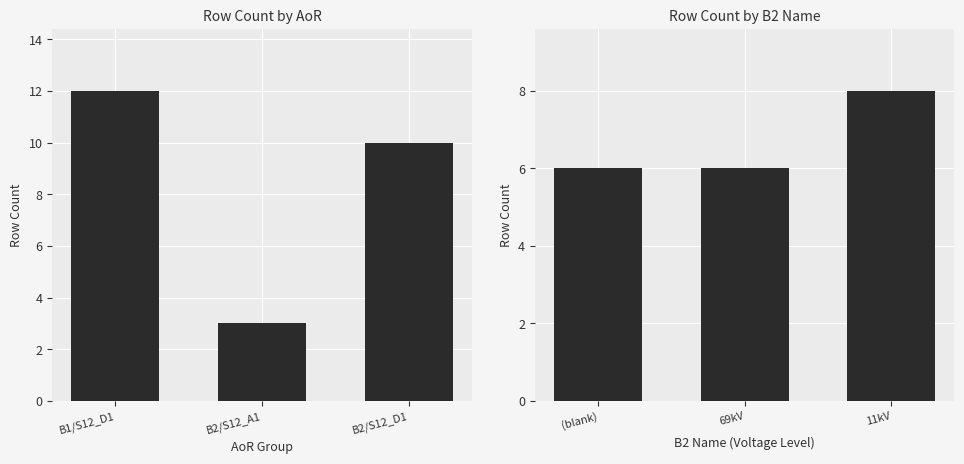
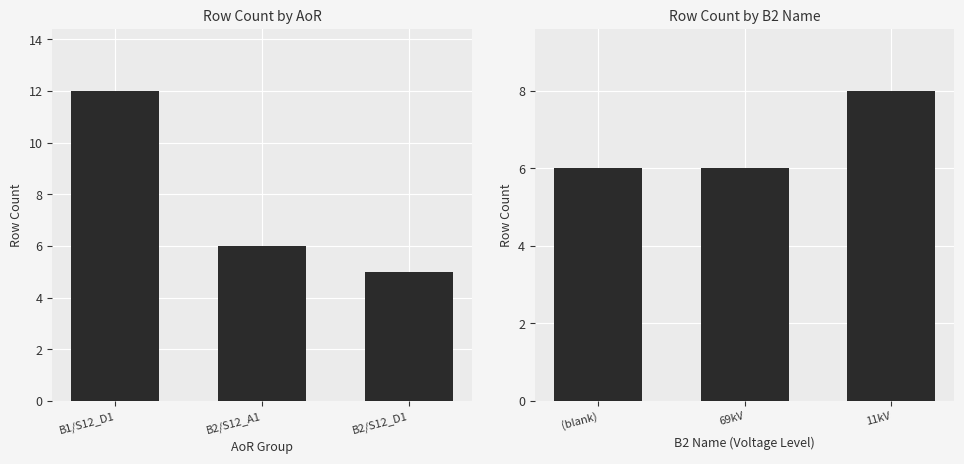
  {
    "Row Count by AoR": {
      "B1/S12_D1": 12,
-     "B2/S12_A1": 3,
-     "B2/S12_D1": 10
+     "B2/S12_A1": 6,
+     "B2/S12_D1": 5
    },
    "Row Count by B2 Name": {
      "(blank)": 6.0,
      "69kV": 6.0,
      "11kV": 8.0
    }
  }
